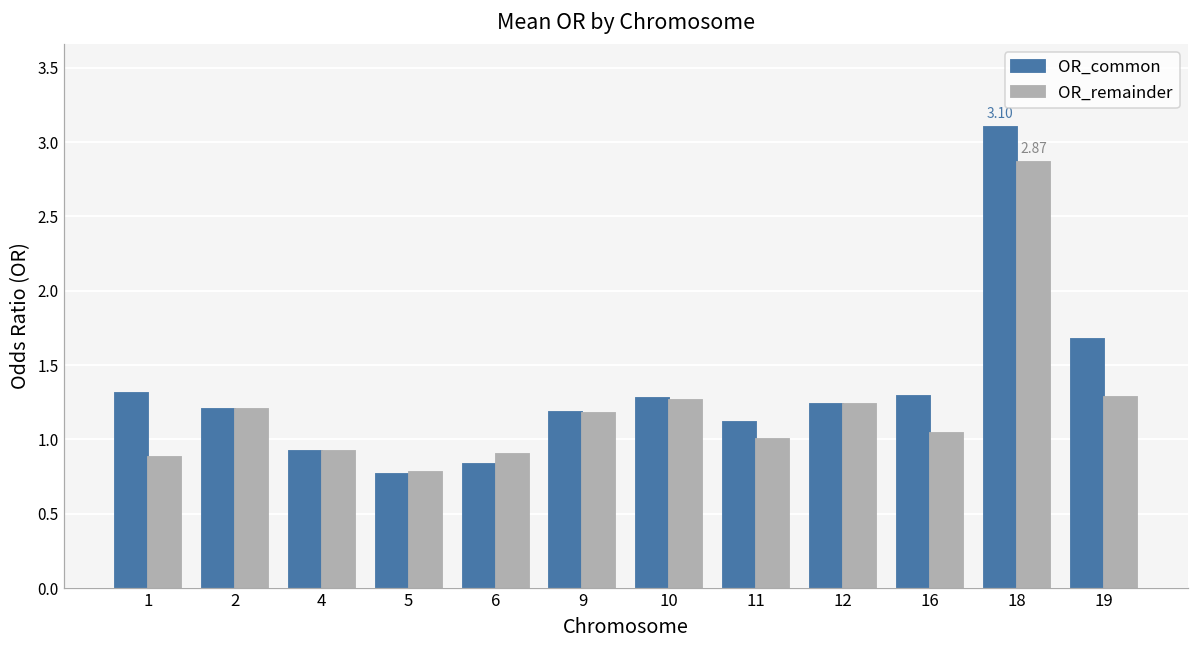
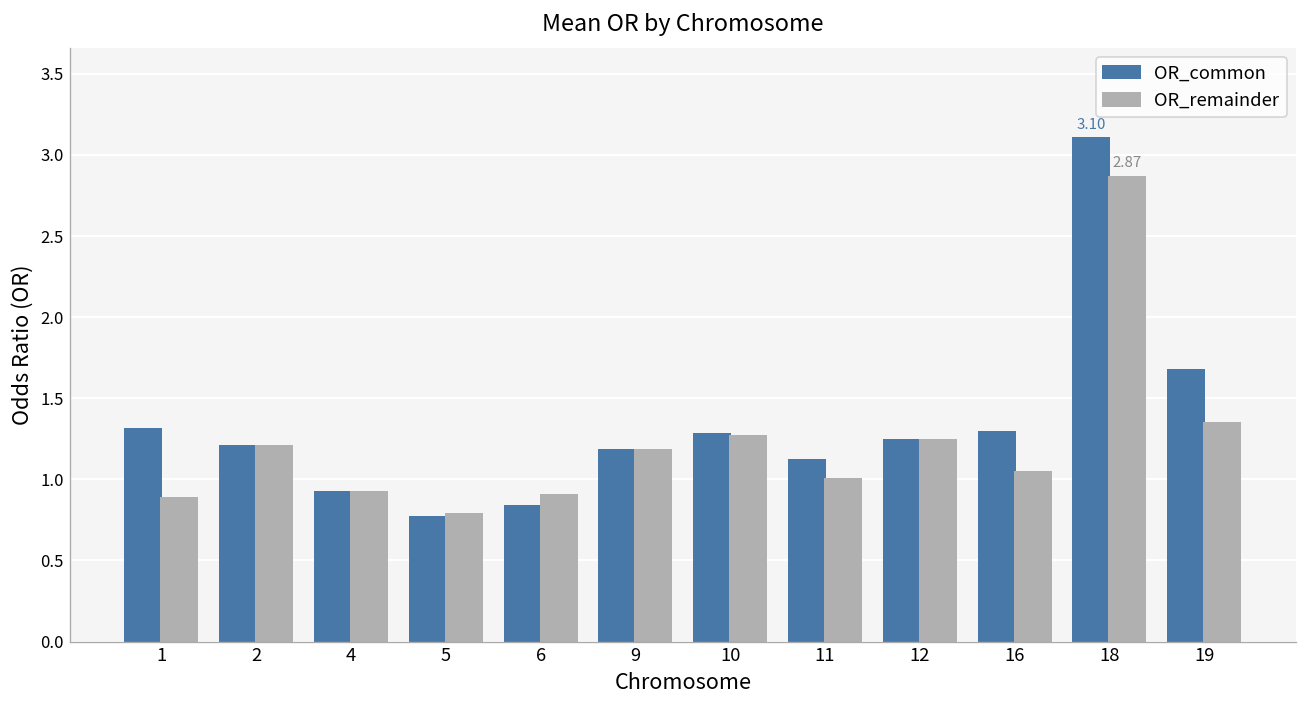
  {
    "OR_common": {
      "1": 1.31,
      "2": 1.20,
      "4": 0.92,
      "5": 0.77,
      "6": 0.83,
      "9": 1.18,
      "10": 1.28,
      "11": 1.12,
      "12": 1.24,
      "16": 1.29,
      "19": 1.67
    },
    "OR_remainder": {
      "1": 0.88,
      "2": 1.20,
      "4": 0.92,
      "5": 0.78,
      "6": 0.90,
      "9": 1.18,
      "10": 1.27,
      "11": 1.00,
      "12": 1.24,
      "16": 1.04,
-     "19": 1.28
+     "19": 1.35
    }
  }
